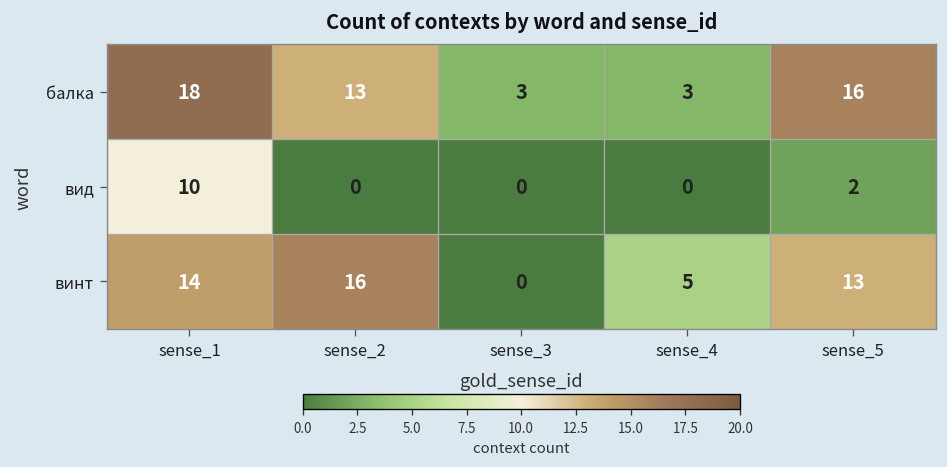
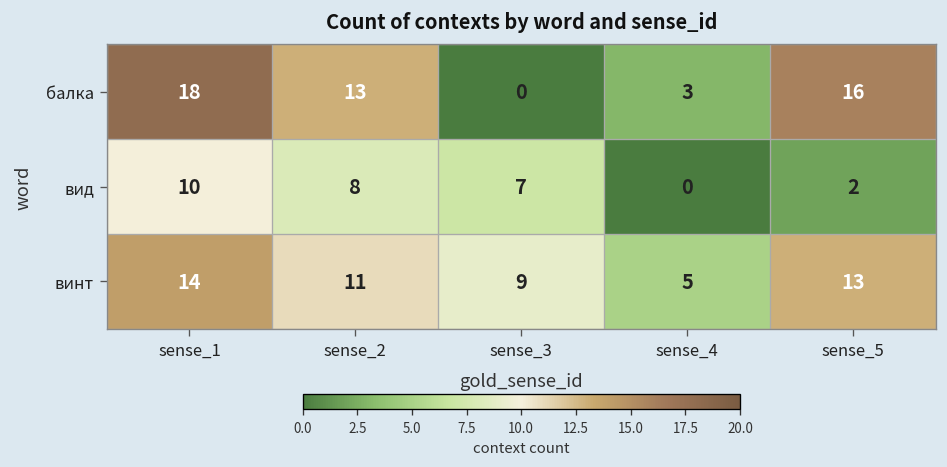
  {
    "балка": {
      "sense_1": 18,
      "sense_2": 13,
-     "sense_3": 3,
+     "sense_3": 0,
      "sense_4": 3,
      "sense_5": 16
    },
    "вид": {
      "sense_1": 10,
-     "sense_2": 0,
-     "sense_3": 0,
+     "sense_2": 8,
+     "sense_3": 7,
      "sense_4": 0,
      "sense_5": 2
    },
    "винт": {
      "sense_1": 14,
-     "sense_2": 16,
-     "sense_3": 0,
+     "sense_2": 11,
+     "sense_3": 9,
      "sense_4": 5,
      "sense_5": 13
    }
  }
